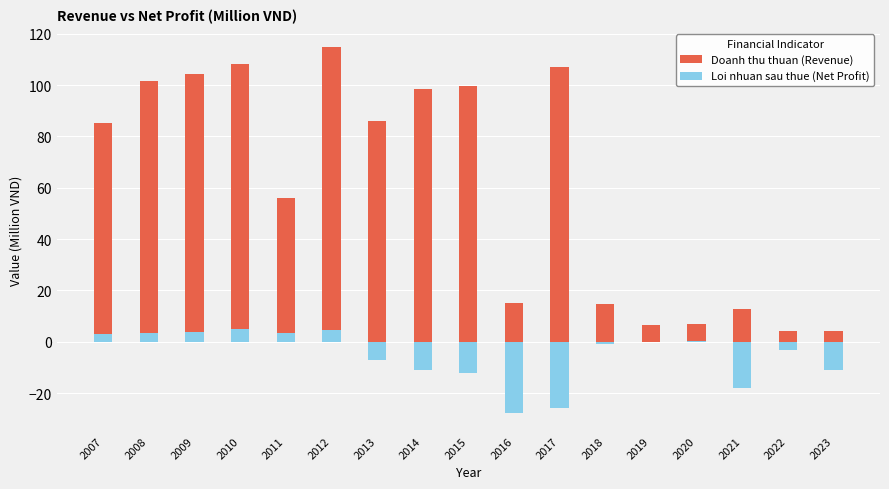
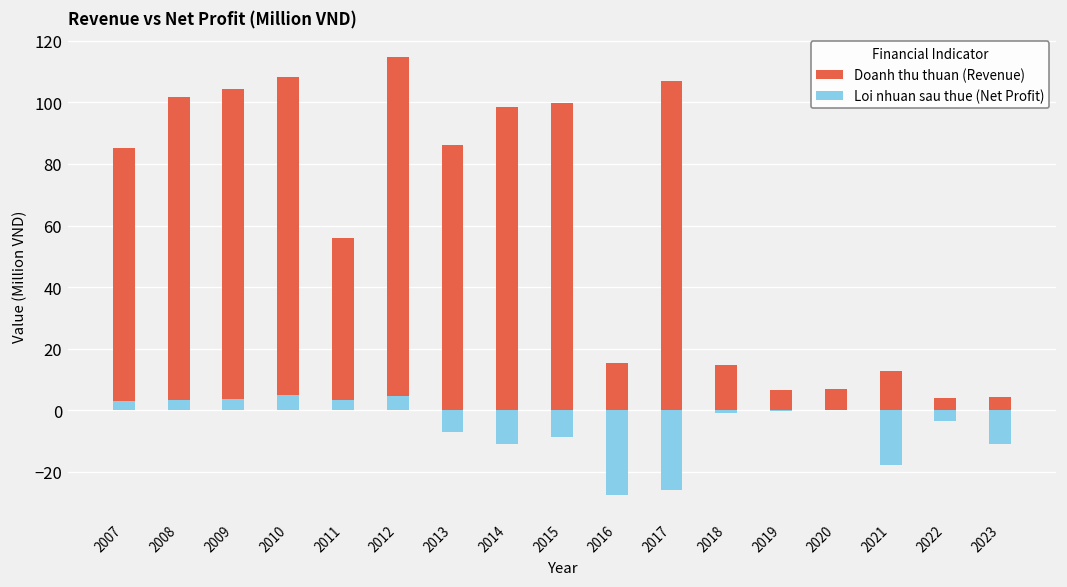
  {
    "Doanh thu thuan (Revenue)": {
      "2007": 85,
      "2008": 102,
      "2009": 104,
      "2010": 108,
      "2011": 56,
      "2012": 115,
      "2013": 86,
      "2014": 98,
      "2015": 100,
      "2016": 15,
      "2017": 107,
      "2018": 15,
      "2019": 7,
      "2020": 7,
      "2021": 13,
      "2022": 4,
      "2023": 4
    },
    "Loi nhuan sau thue (Net Profit)": {
      "2013": -7,
      "2014": -11,
-     "2015": -12,
+     "2015": -9,
      "2016": -28,
      "2017": -26,
      "2021": -18,
      "2022": -3,
      "2023": -11
    }
  }
